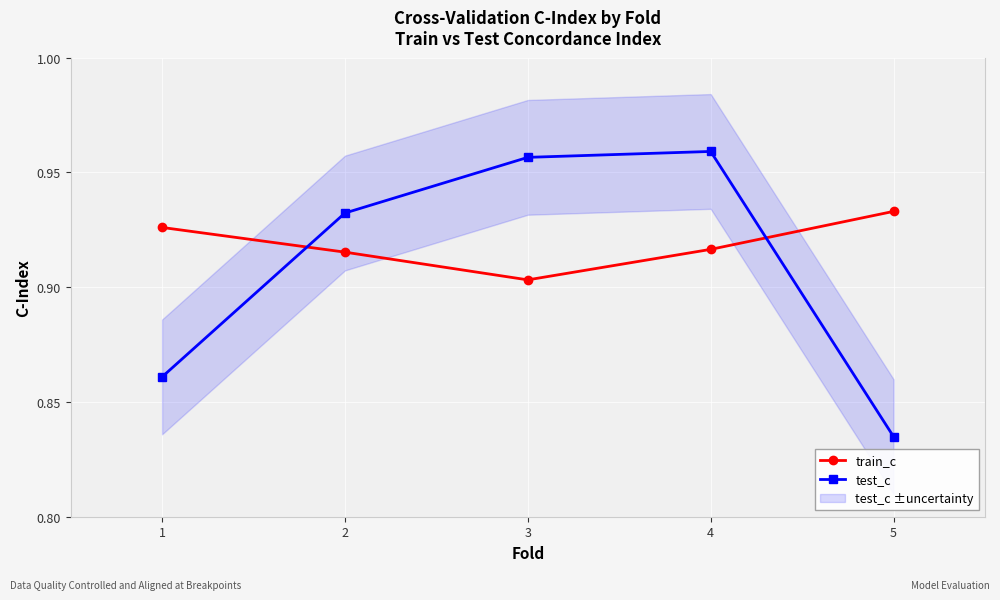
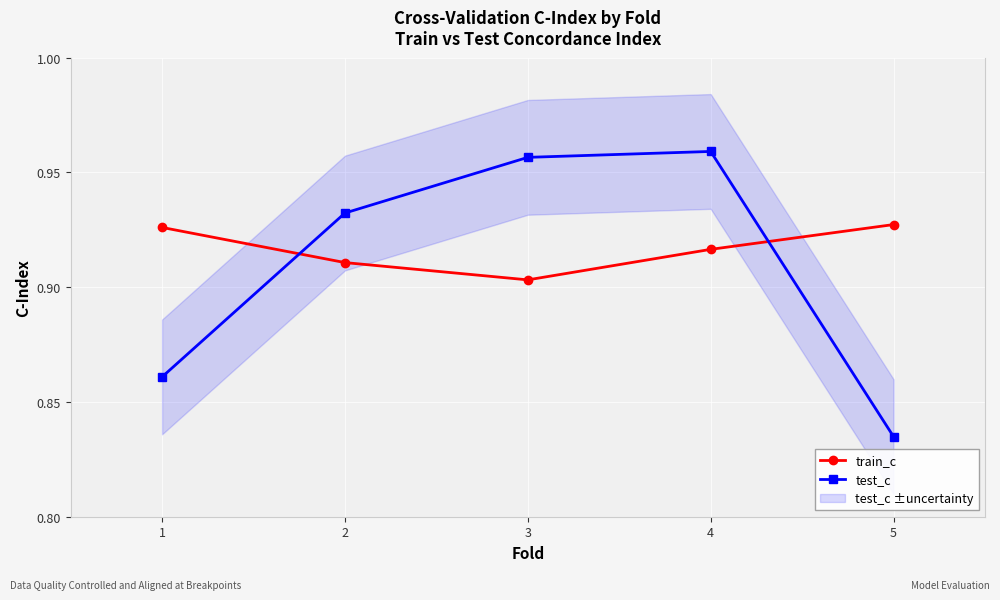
  {
    "train_c": {
      "1": 0.926,
-     "2": 0.915,
+     "2": 0.911,
      "3": 0.903,
      "4": 0.916,
-     "5": 0.933
+     "5": 0.927
    }
  }
